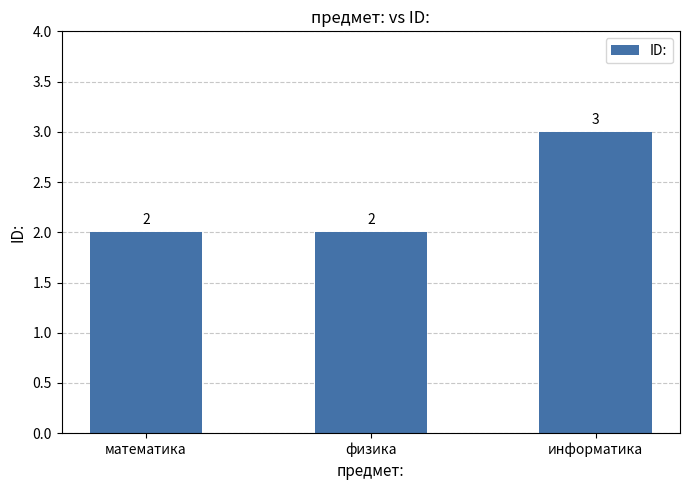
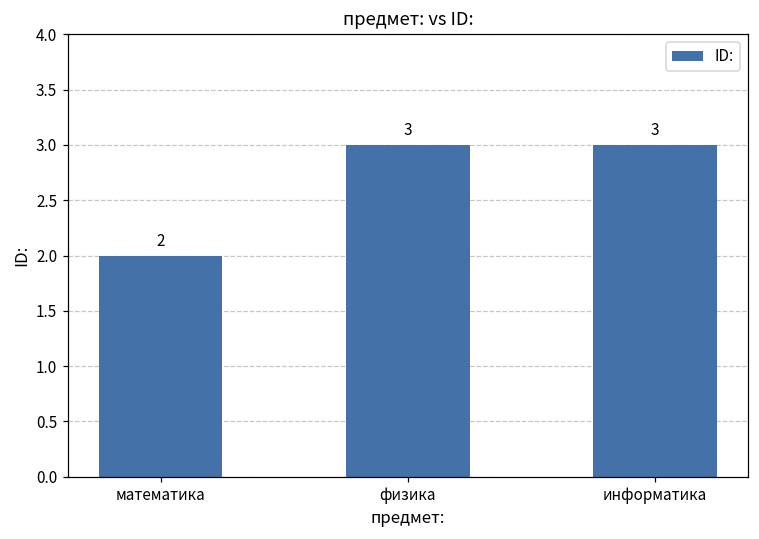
  {
    "математика": 2,
-   "физика": 2,
+   "физика": 3,
    "информатика": 3
  }
